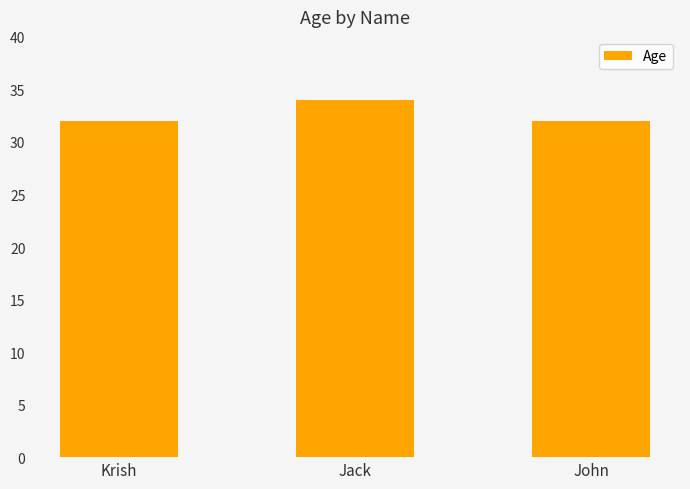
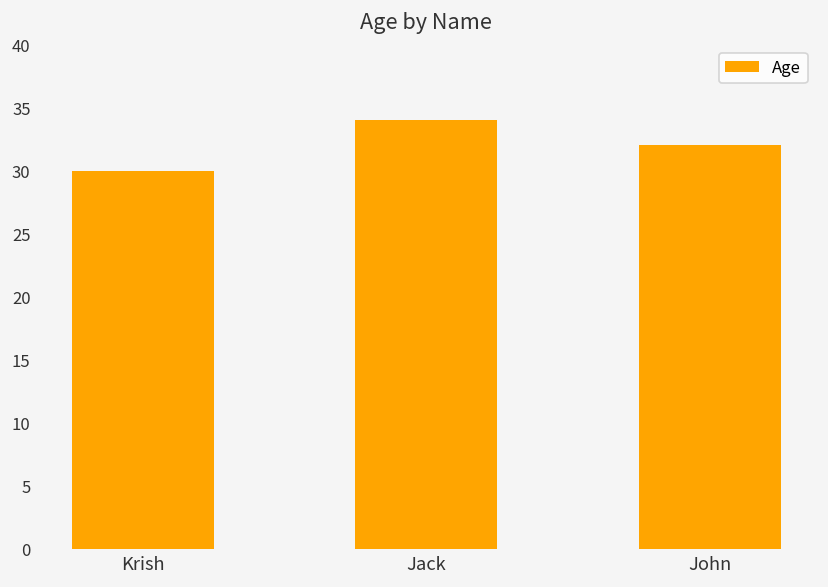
  {
-   "Krish": 32,
+   "Krish": 30,
    "Jack": 34,
    "John": 32
  }
